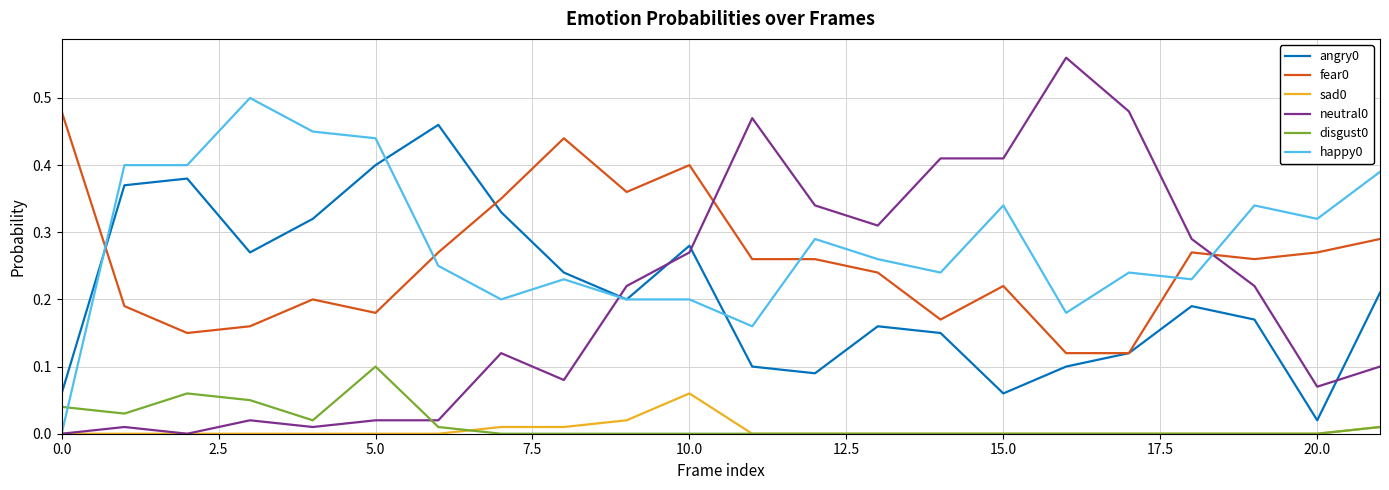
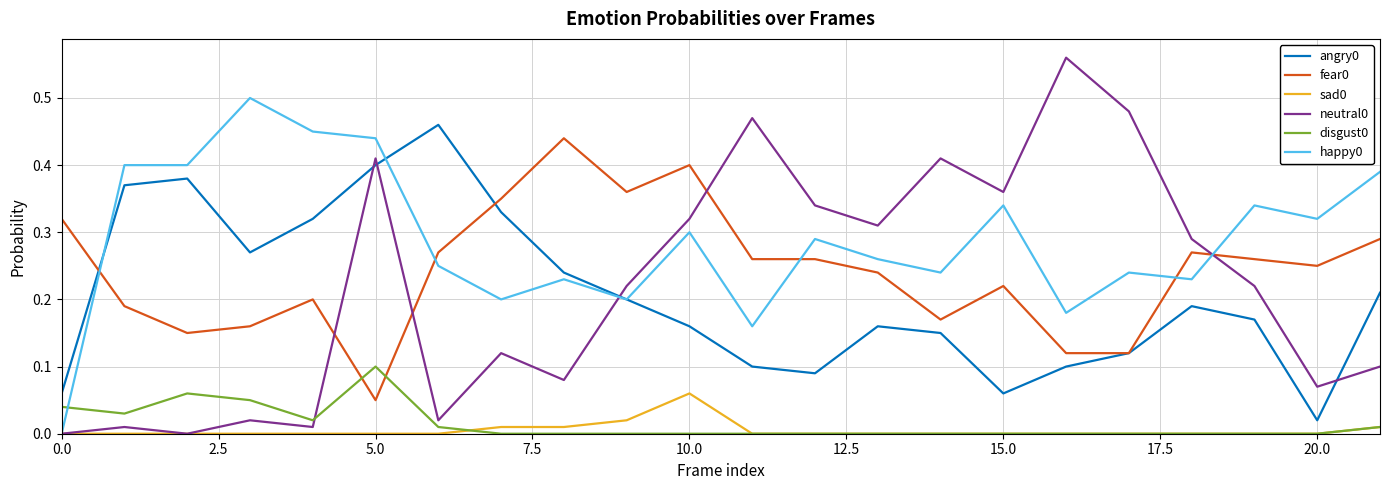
  {
    "angry0": {
      "0.0": 0.06,
      "5.0": 0.40,
-     "10.0": 0.28,
+     "10.0": 0.16,
      "15.0": 0.06,
      "20.0": 0.02
    },
    "fear0": {
-     "0.0": 0.48,
-     "5.0": 0.18,
+     "0.0": 0.32,
+     "5.0": 0.05,
      "10.0": 0.40,
      "15.0": 0.22,
-     "20.0": 0.27
+     "20.0": 0.25
    },
    "sad0": {
      "5.0": 0.00,
      "10.0": 0.06
    },
    "neutral0": {
-     "5.0": 0.02,
-     "10.0": 0.27,
-     "15.0": 0.41,
+     "5.0": 0.41,
+     "10.0": 0.32,
+     "15.0": 0.36,
      "20.0": 0.07
    },
    "disgust0": {
      "0.0": 0.04,
      "5.0": 0.10,
      "10.0": 0.00
    },
    "happy0": {
      "5.0": 0.44,
-     "10.0": 0.2,
+     "10.0": 0.3,
      "15.0": 0.34,
      "20.0": 0.32
    }
  }
